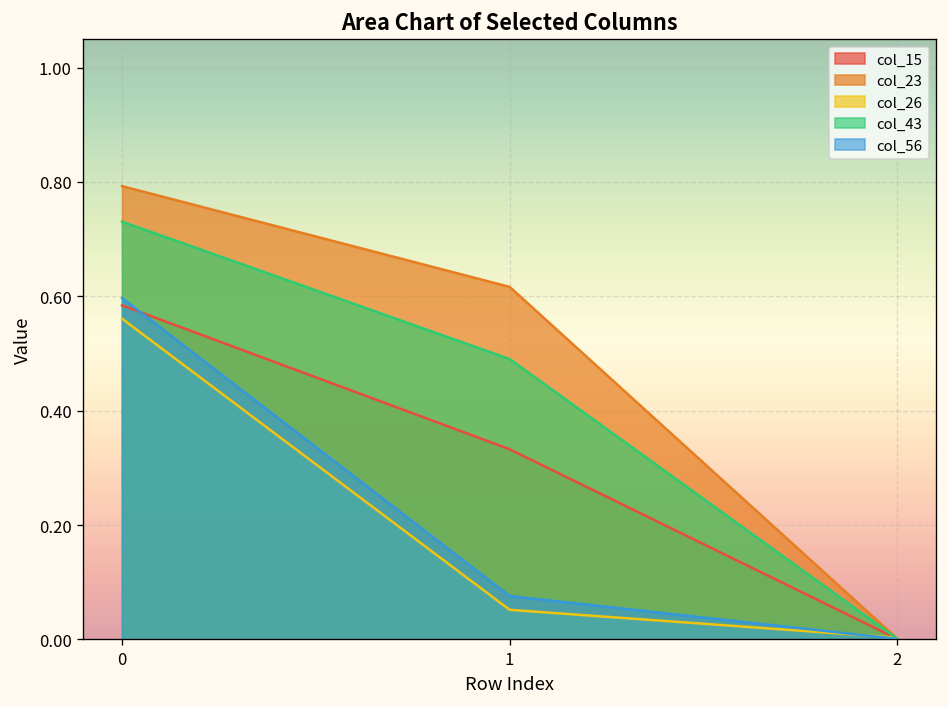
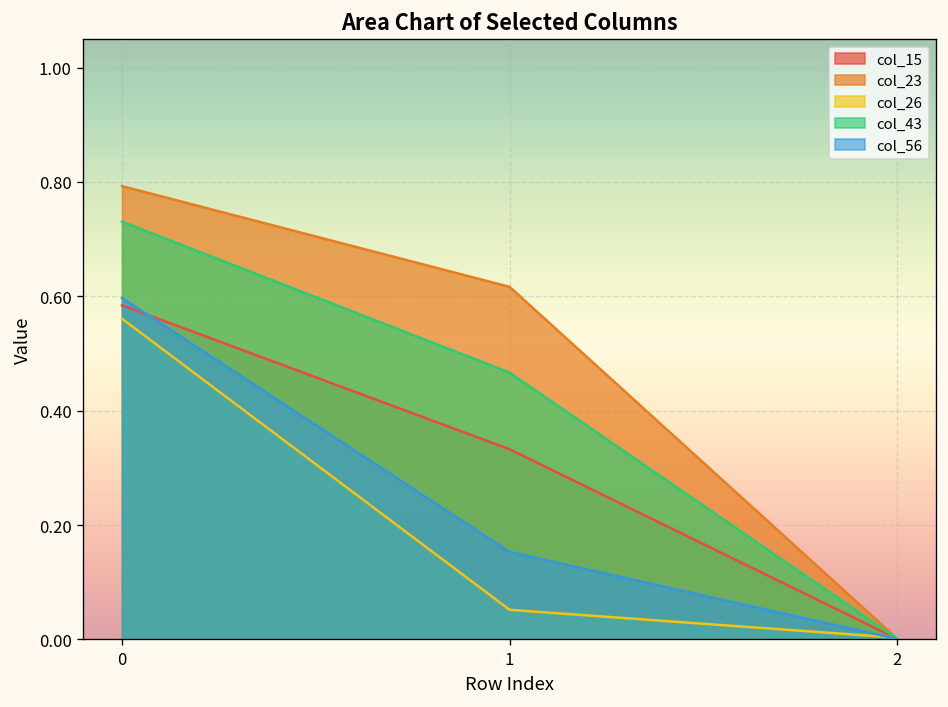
  {
    "col_26": {
      "0": 0.56,
      "1": 0.05
    },
    "col_43": {
      "0": 0.73,
-     "1": 0.49
+     "1": 0.47
    },
    "col_56": {
      "0": 0.60,
-     "1": 0.08
+     "1": 0.15
    }
  }
